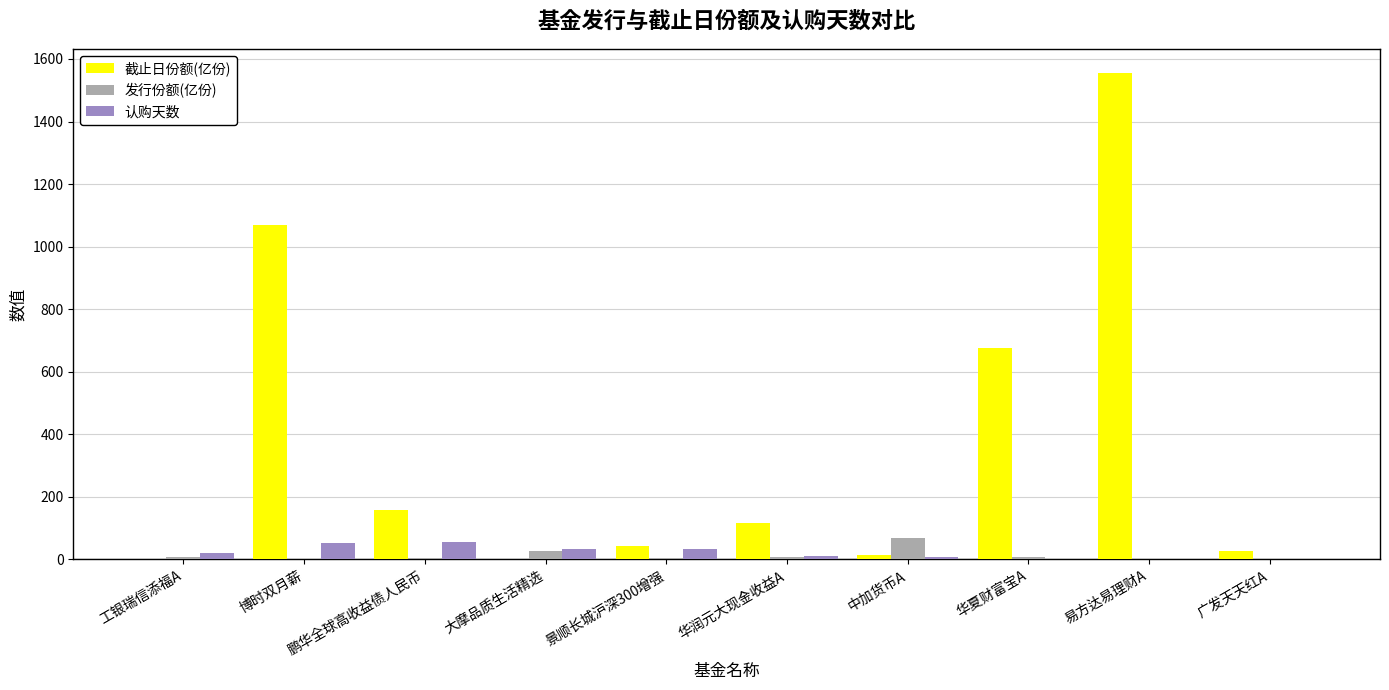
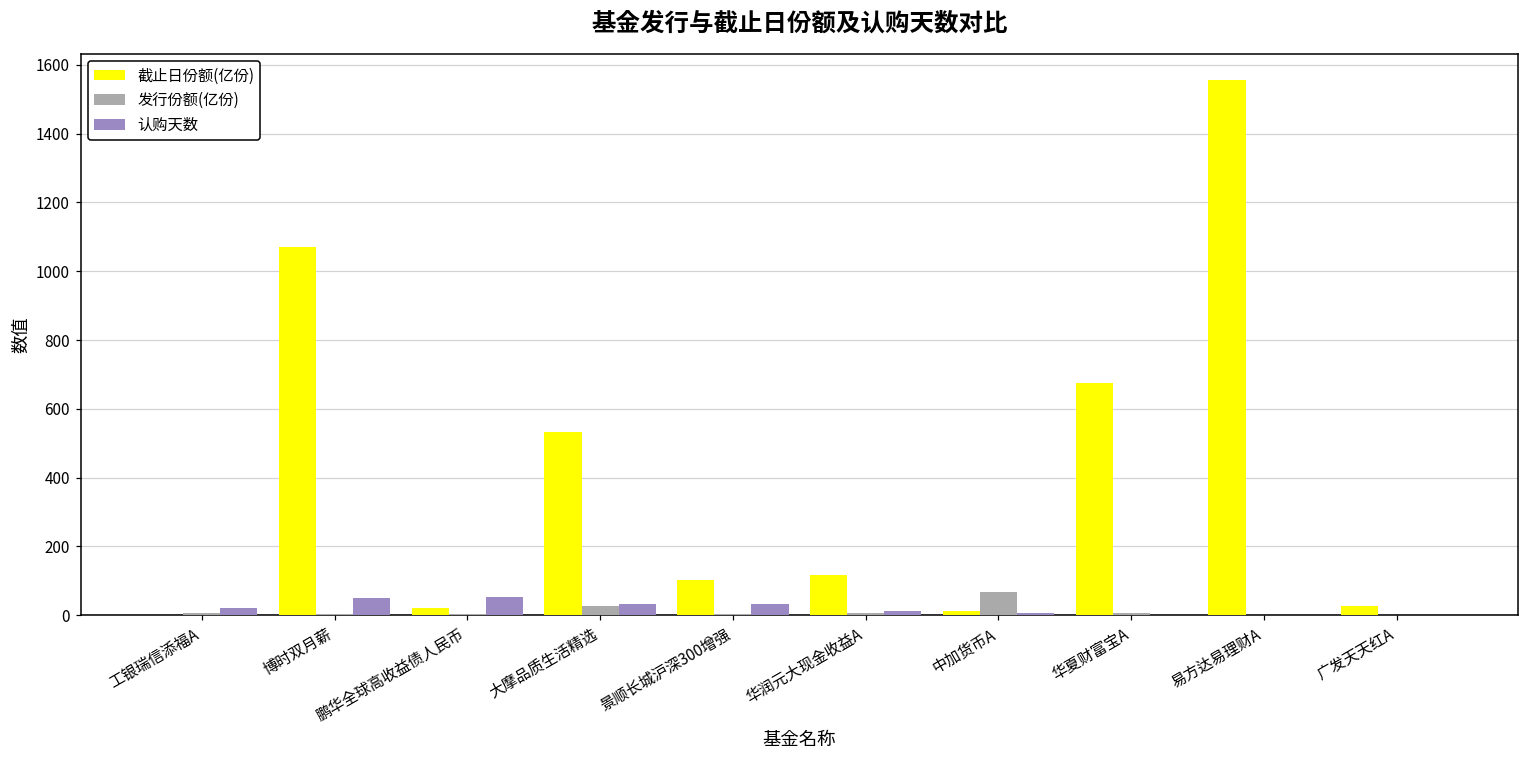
  {
    "截止日份额(亿份)": {
      "博时双月薪": 1070,
-     "鹏华全球高收益债人民币": 160,
-     "大摩品质生活精选": 0,
-     "景顺长城沪深300增强": 40,
+     "鹏华全球高收益债人民币": 20,
+     "大摩品质生活精选": 530,
+     "景顺长城沪深300增强": 100,
      "华润元大现金收益A": 120,
      "中加货币A": 10,
      "华夏财富宝A": 670,
      "易方达易理财A": 1550,
      "广发天天红A": 30
    }
  }
